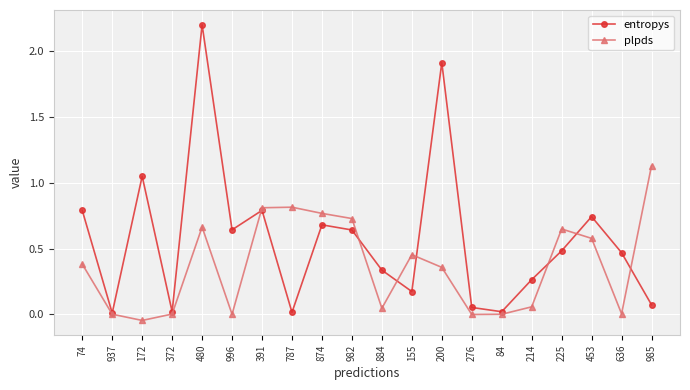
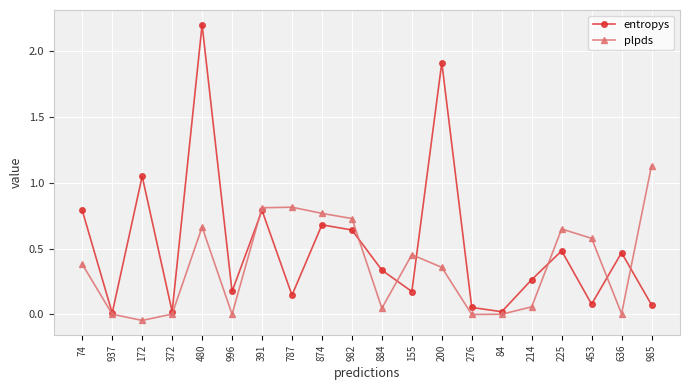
  {
    "entropys": {
      "74": 0.79,
      "172": 1.05,
      "480": 2.20,
-     "996": 0.64,
+     "996": 0.17,
      "391": 0.79,
-     "787": 0.02,
+     "787": 0.15,
      "874": 0.68,
      "982": 0.64,
      "884": 0.34,
      "155": 0.17,
      "200": 1.92,
      "276": 0.05,
      "84": 0.02,
      "214": 0.26,
      "225": 0.48,
-     "453": 0.74,
+     "453": 0.08,
      "636": 0.47,
      "985": 0.07
    },
    "plpds": {
      "74": 0.38,
      "172": -0.05,
      "480": 0.66,
      "996": 0.00,
      "391": 0.81,
      "787": 0.82,
      "874": 0.77,
      "982": 0.73,
      "884": 0.05,
      "155": 0.45,
      "200": 0.36,
      "276": 0.00,
      "84": 0.00,
      "214": 0.06,
      "225": 0.65,
      "453": 0.58,
      "636": 0.00,
      "985": 1.13
    }
  }
